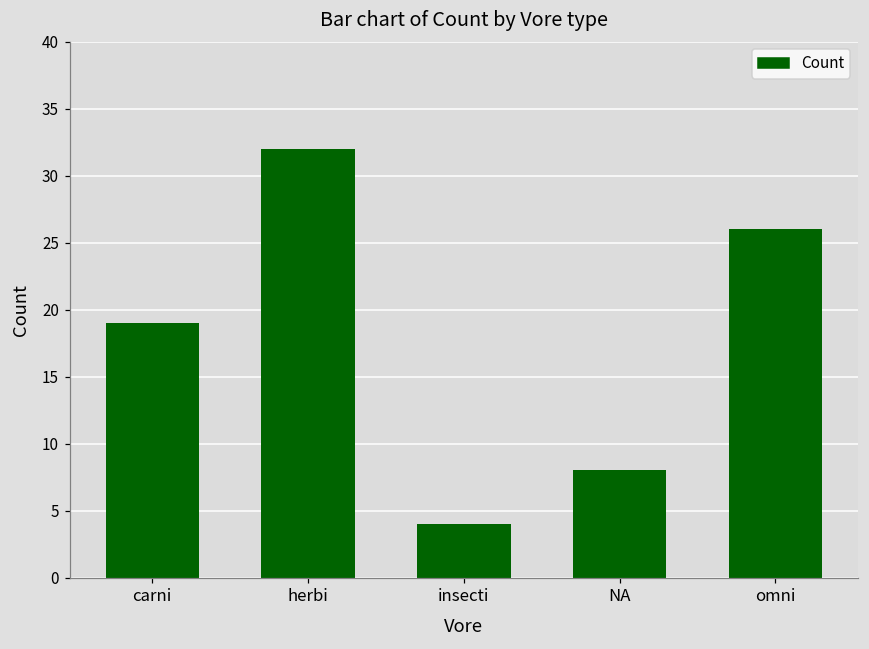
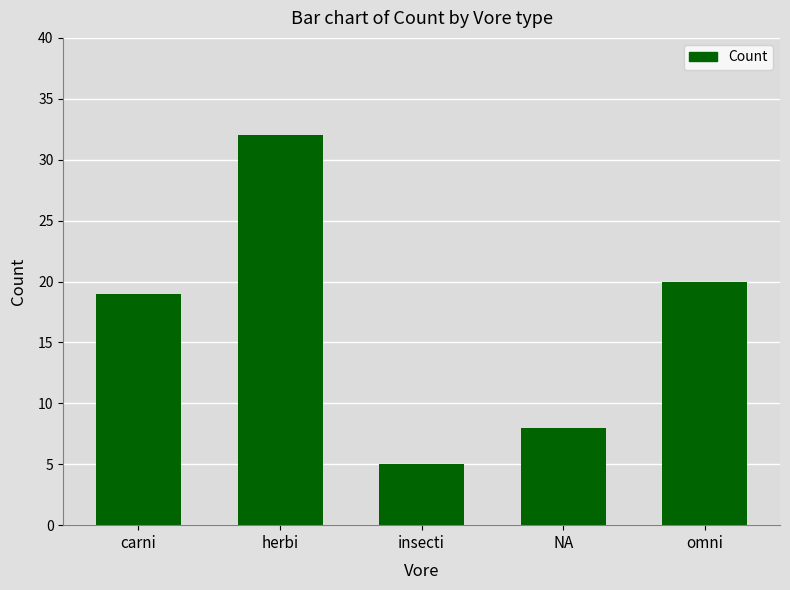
  {
    "carni": 19,
    "herbi": 32,
-   "insecti": 4,
+   "insecti": 5,
    "NA": 8,
-   "omni": 26
+   "omni": 20
  }
